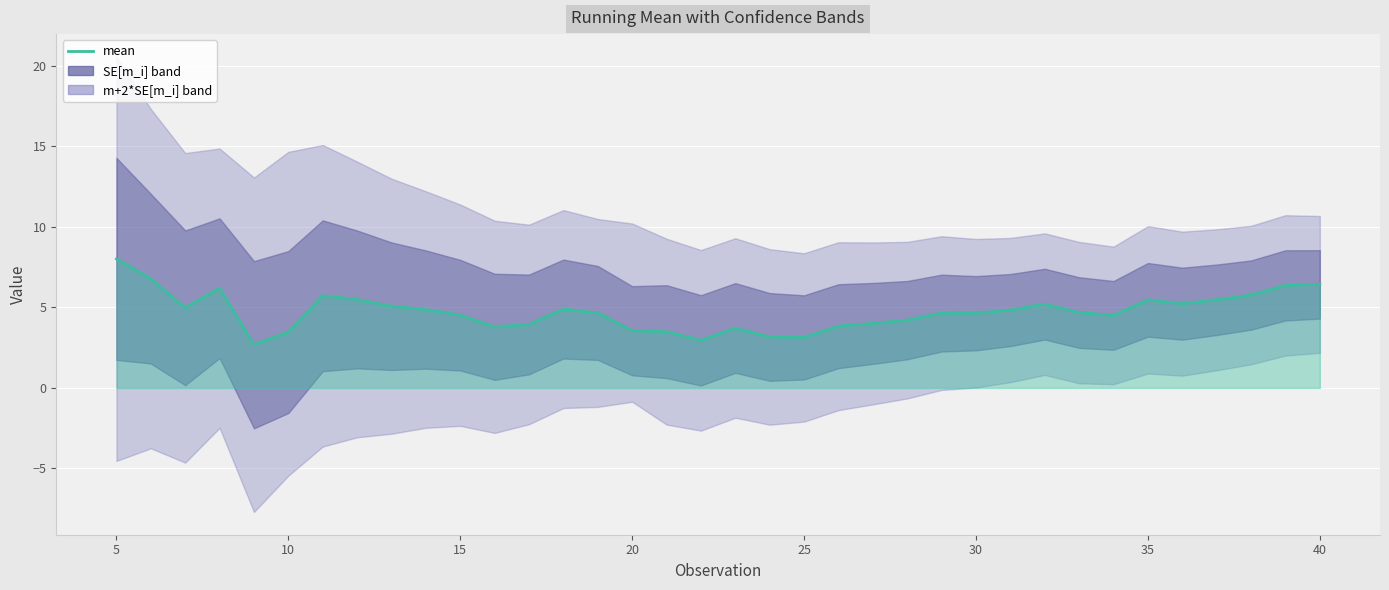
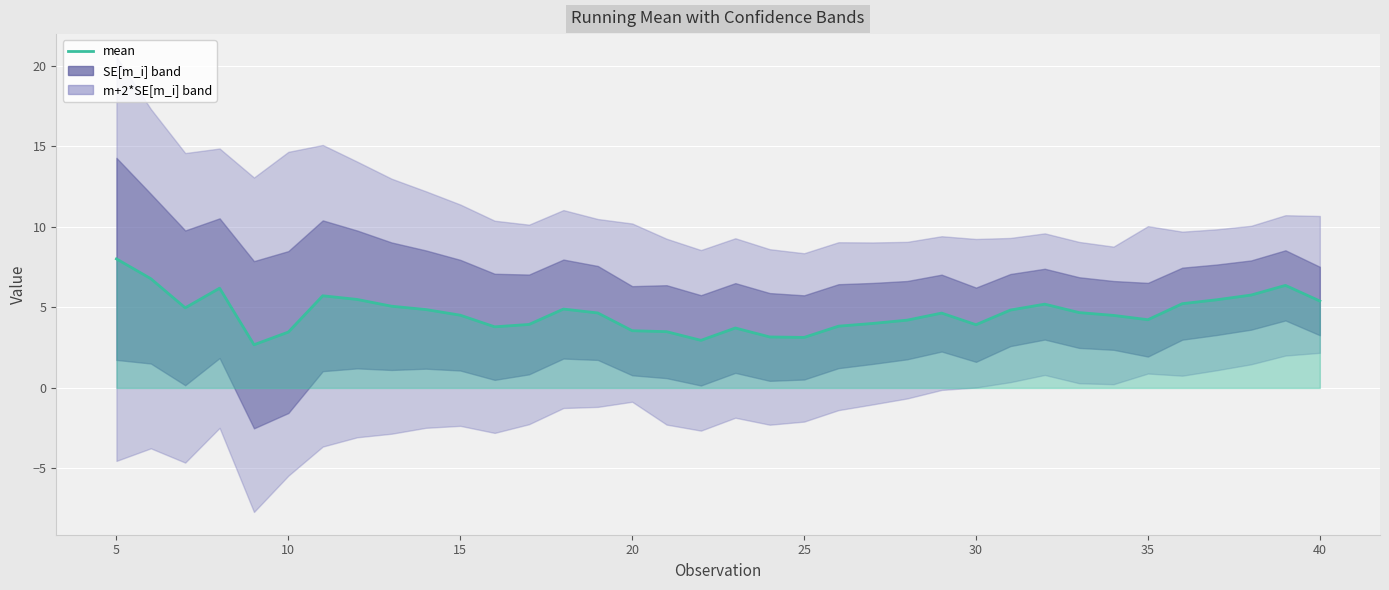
  {
    "mean": {
      "5": 8.0,
      "10": 3.5,
      "15": 4.5,
      "20": 3.6,
      "25": 3.1,
-     "30": 4.6,
-     "35": 5.5,
-     "40": 6.4
+     "30": 3.9,
+     "35": 4.2,
+     "40": 5.4
    }
  }
